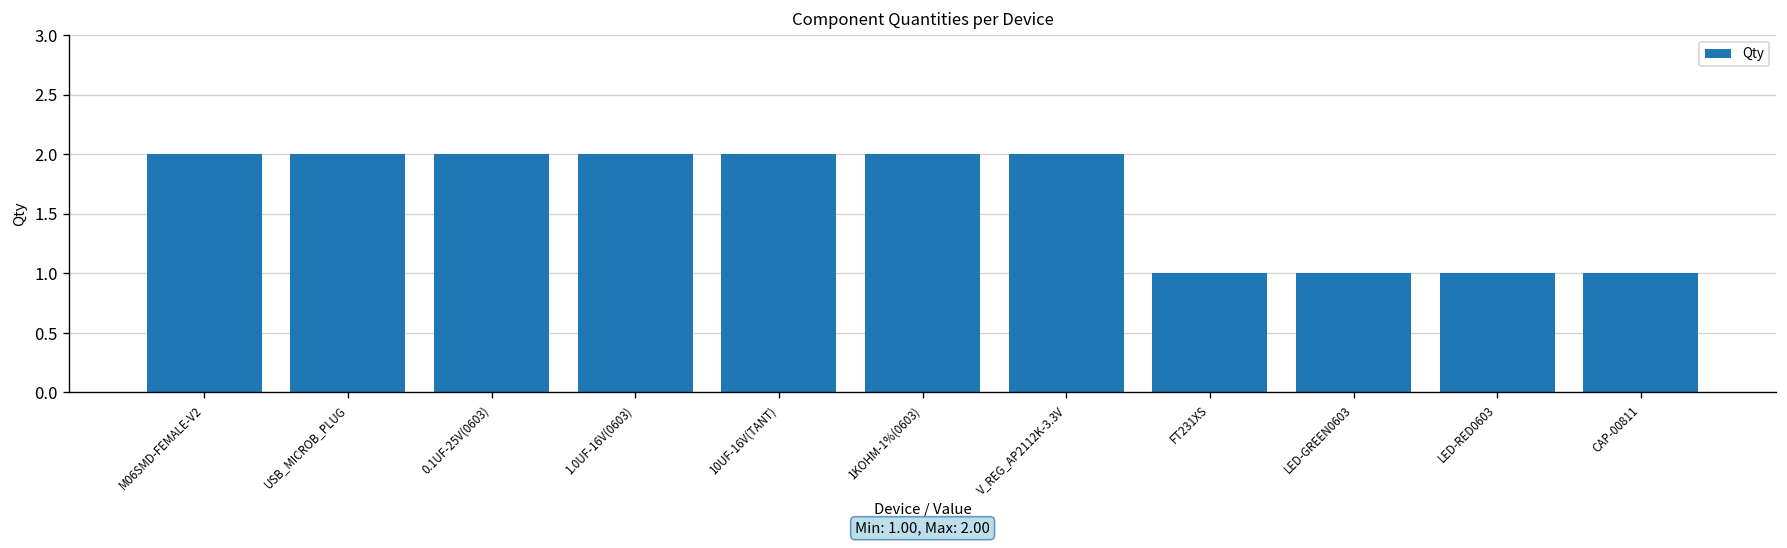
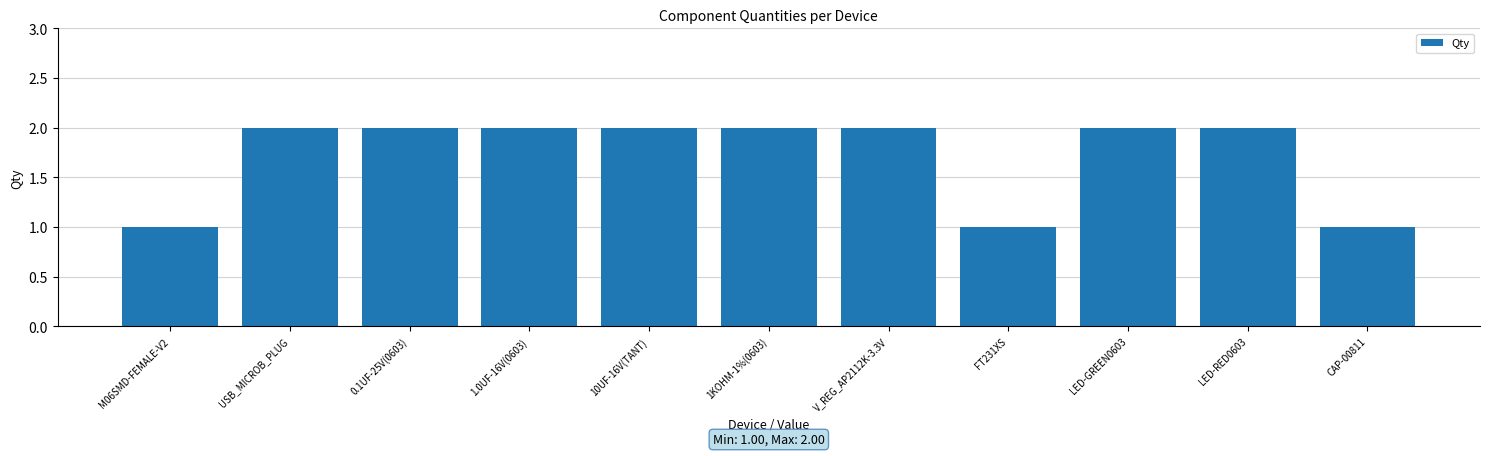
  {
-   "M06SMD-FEMALE-V2": 2,
+   "M06SMD-FEMALE-V2": 1,
    "USB_MICROB_PLUG": 2,
    "0.1UF-25V(0603)": 2,
    "1.0UF-16V(0603)": 2,
    "10UF-16V(TANT)": 2,
    "1KOHM-1%(0603)": 2,
    "V_REG_AP2112K-3.3V": 2,
    "FT231XS": 1,
-   "LED-GREEN0603": 1,
-   "LED-RED0603": 1,
+   "LED-GREEN0603": 2,
+   "LED-RED0603": 2,
    "CAP-00811": 1
  }
